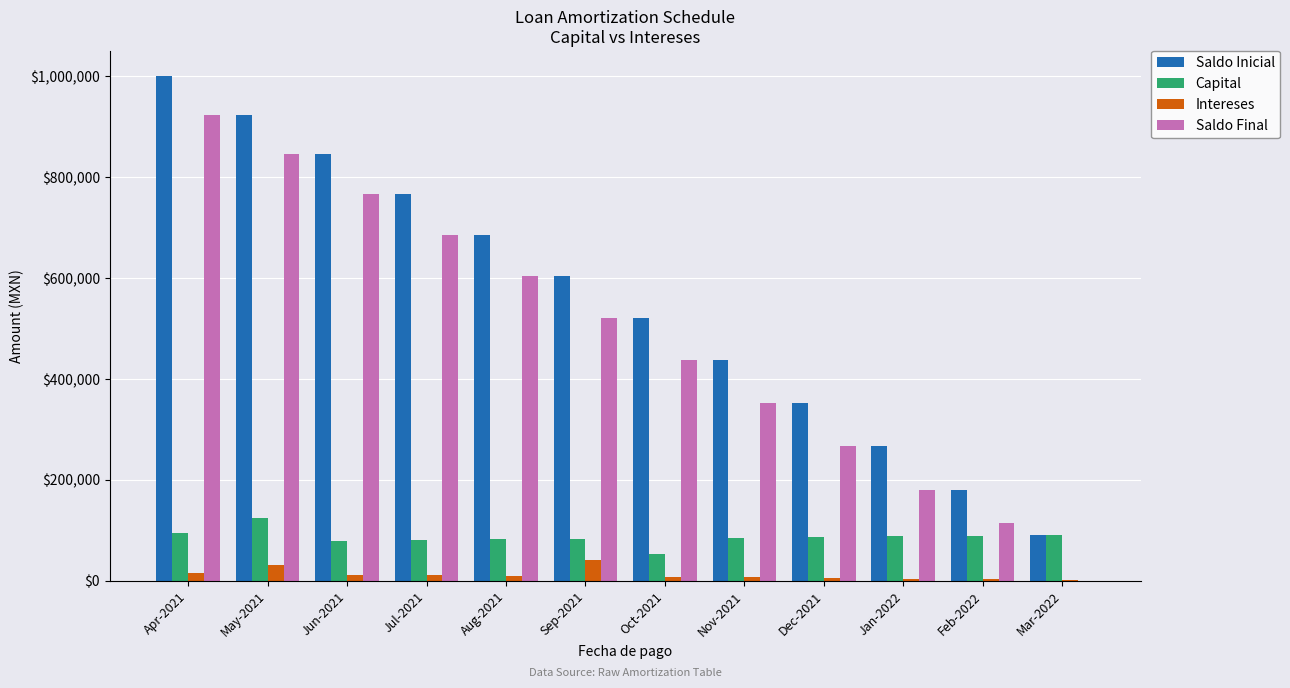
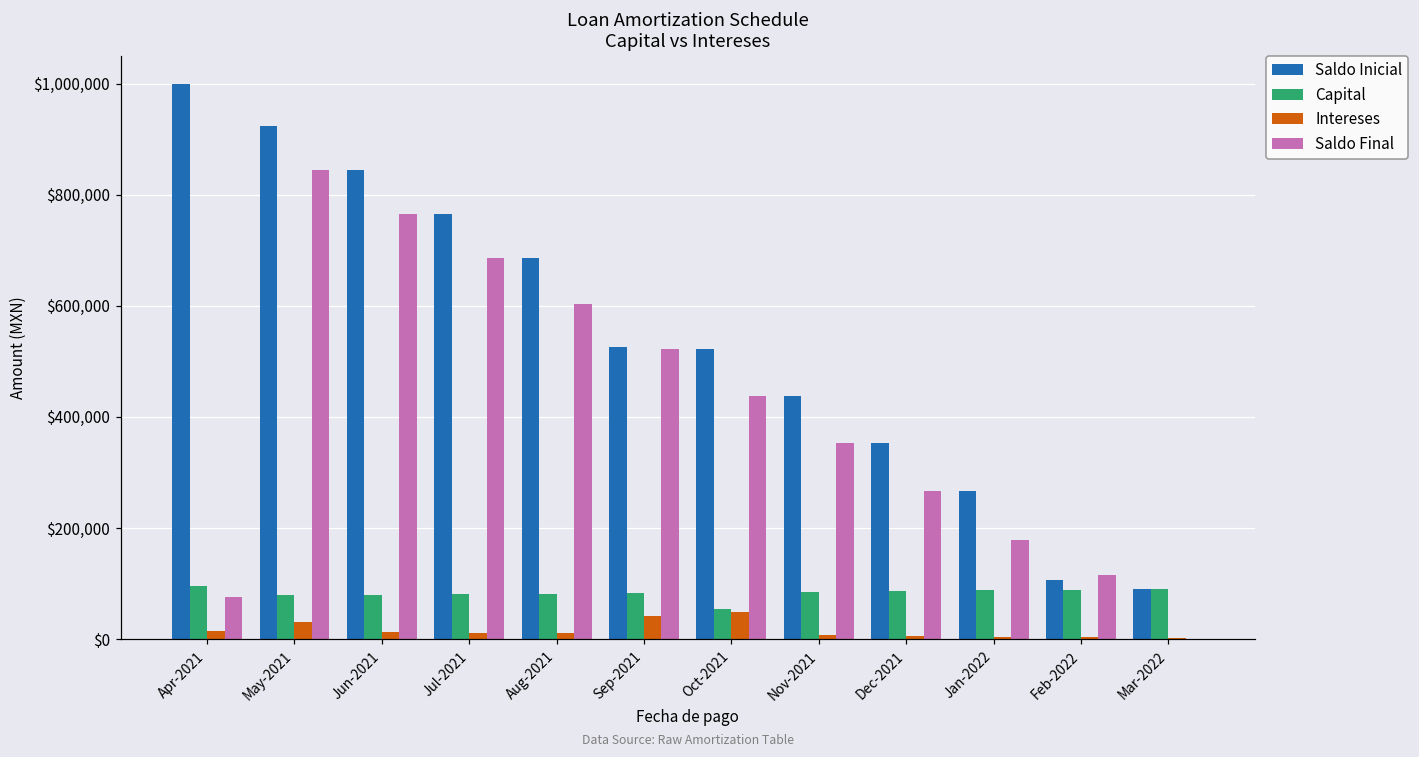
  {
    "Saldo Inicial": {
      "Apr-2021": "$1,000,000",
      "May-2021": "$920,000",
      "Jun-2021": "$840,000",
      "Jul-2021": "$770,000",
      "Aug-2021": "$690,000",
-     "Sep-2021": "$600,000",
+     "Sep-2021": "$530,000",
      "Oct-2021": "$520,000",
      "Nov-2021": "$440,000",
      "Dec-2021": "$350,000",
      "Jan-2022": "$270,000",
-     "Feb-2022": "$180,000",
+     "Feb-2022": "$110,000",
      "Mar-2022": "$90,000"
    },
    "Capital": {
      "Apr-2021": "$90,000",
-     "May-2021": "$120,000",
+     "May-2021": "$80,000",
      "Jun-2021": "$80,000",
      "Jul-2021": "$80,000",
      "Aug-2021": "$80,000",
      "Sep-2021": "$80,000",
      "Oct-2021": "$50,000",
      "Nov-2021": "$90,000",
      "Dec-2021": "$90,000",
      "Jan-2022": "$90,000",
      "Feb-2022": "$90,000",
      "Mar-2022": "$90,000"
    },
    "Intereses": {
      "Apr-2021": "$10,000",
      "May-2021": "$30,000",
      "Jun-2021": "$10,000",
      "Jul-2021": "$10,000",
      "Aug-2021": "$10,000",
      "Sep-2021": "$40,000",
-     "Oct-2021": "$10,000",
+     "Oct-2021": "$50,000",
      "Nov-2021": "$10,000",
      "Dec-2021": "$0"
    },
    "Saldo Final": {
-     "Apr-2021": "$920,000",
+     "Apr-2021": "$80,000",
      "May-2021": "$840,000",
      "Jun-2021": "$770,000",
      "Jul-2021": "$690,000",
      "Aug-2021": "$600,000",
      "Sep-2021": "$520,000",
      "Oct-2021": "$440,000",
      "Nov-2021": "$350,000",
      "Dec-2021": "$270,000",
      "Jan-2022": "$180,000",
      "Feb-2022": "$110,000"
    }
  }
